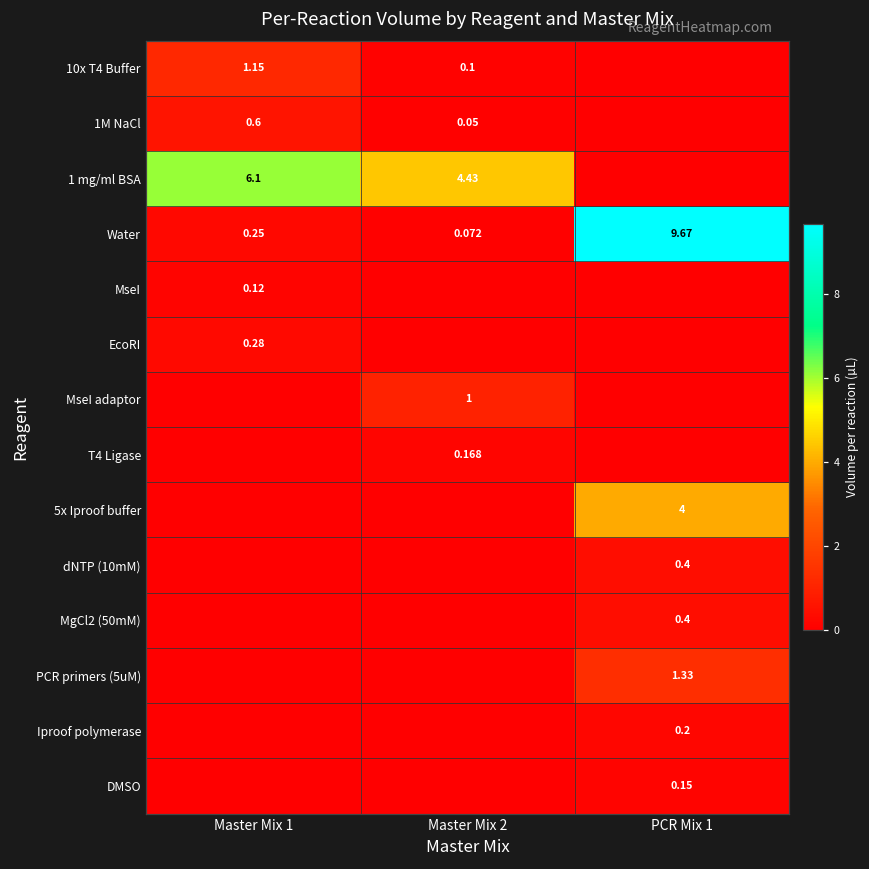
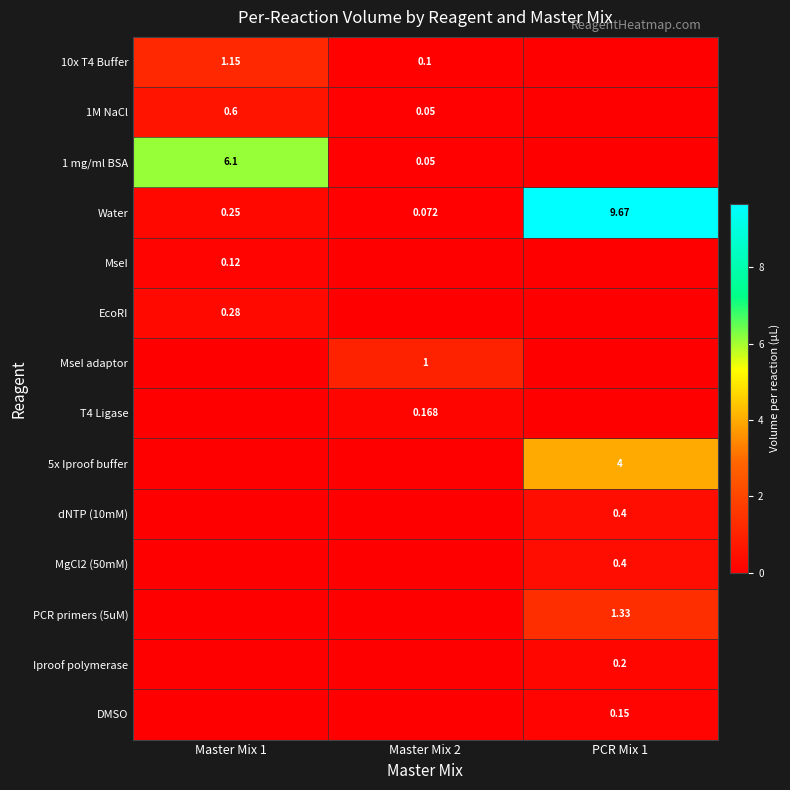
  {
    "10x T4 Buffer": {
      "Master Mix 1": 1.15,
      "Master Mix 2": 0.1
    },
    "1M NaCl": {
      "Master Mix 1": 0.6,
      "Master Mix 2": 0.05
    },
    "1 mg/ml BSA": {
      "Master Mix 1": 6.1,
-     "Master Mix 2": 4.43
+     "Master Mix 2": 0.05
    },
    "Water": {
      "Master Mix 1": 0.25,
      "Master Mix 2": 0.072,
      "PCR Mix 1": 9.67
    },
    "MseI": {
      "Master Mix 1": 0.12
    },
    "EcoRI": {
      "Master Mix 1": 0.28
    },
    "MseI adaptor": {
      "Master Mix 2": 1
    },
    "T4 Ligase": {
      "Master Mix 2": 0.168
    },
    "5x Iproof buffer": {
      "PCR Mix 1": 4
    },
    "dNTP (10mM)": {
      "PCR Mix 1": 0.4
    },
    "MgCl2 (50mM)": {
      "PCR Mix 1": 0.4
    },
    "PCR primers (5uM)": {
      "PCR Mix 1": 1.33
    },
    "Iproof polymerase": {
      "PCR Mix 1": 0.2
    },
    "DMSO": {
      "PCR Mix 1": 0.15
    }
  }
